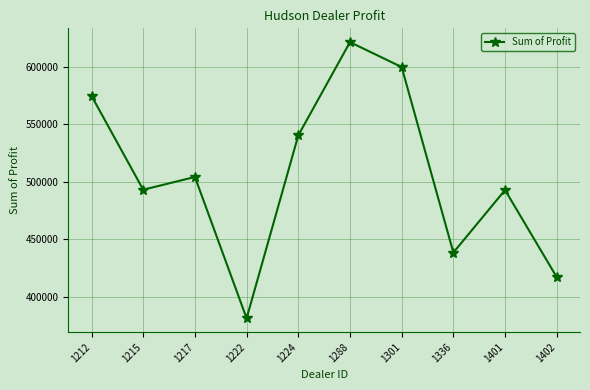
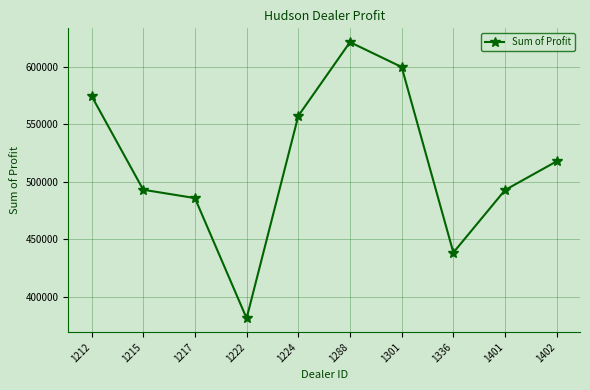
  {
    "1212": 575000,
    "1215": 493000,
-   "1217": 504000,
+   "1217": 486000,
    "1222": 382000,
-   "1224": 540000,
+   "1224": 557000,
    "1288": 621000,
    "1301": 600000,
    "1336": 439000,
    "1401": 493000,
-   "1402": 417000
+   "1402": 518000
  }
